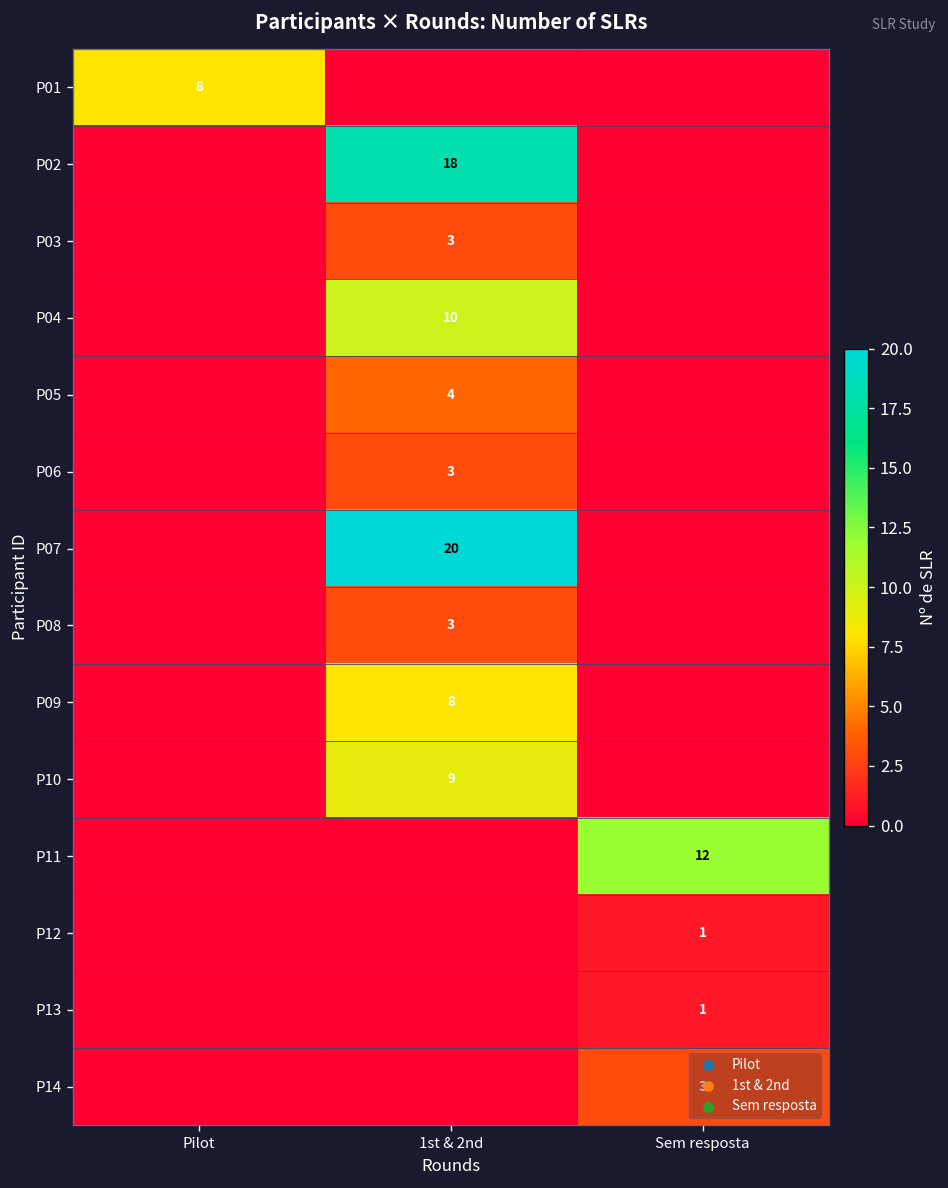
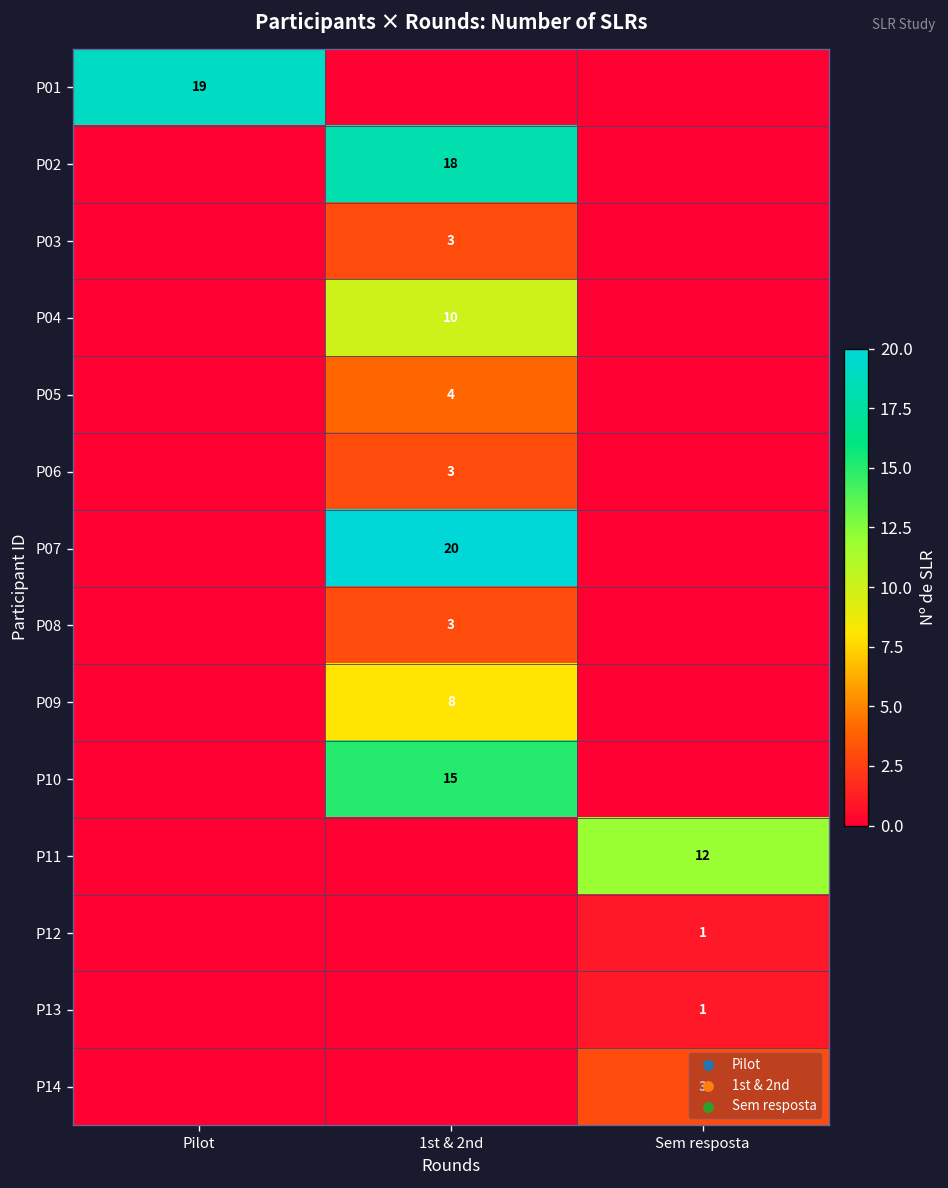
  {
    "P01": {
-     "Pilot": 8
+     "Pilot": 19
    },
    "P02": {
      "1st & 2nd": 18
    },
    "P03": {
      "1st & 2nd": 3
    },
    "P04": {
      "1st & 2nd": 10
    },
    "P05": {
      "1st & 2nd": 4
    },
    "P06": {
      "1st & 2nd": 3
    },
    "P07": {
      "1st & 2nd": 20
    },
    "P08": {
      "1st & 2nd": 3
    },
    "P09": {
      "1st & 2nd": 8
    },
    "P10": {
-     "1st & 2nd": 9
+     "1st & 2nd": 15
    },
    "P11": {
      "Sem resposta": 12
    },
    "P12": {
      "Sem resposta": 1
    },
    "P13": {
      "Sem resposta": 1
    }
  }
